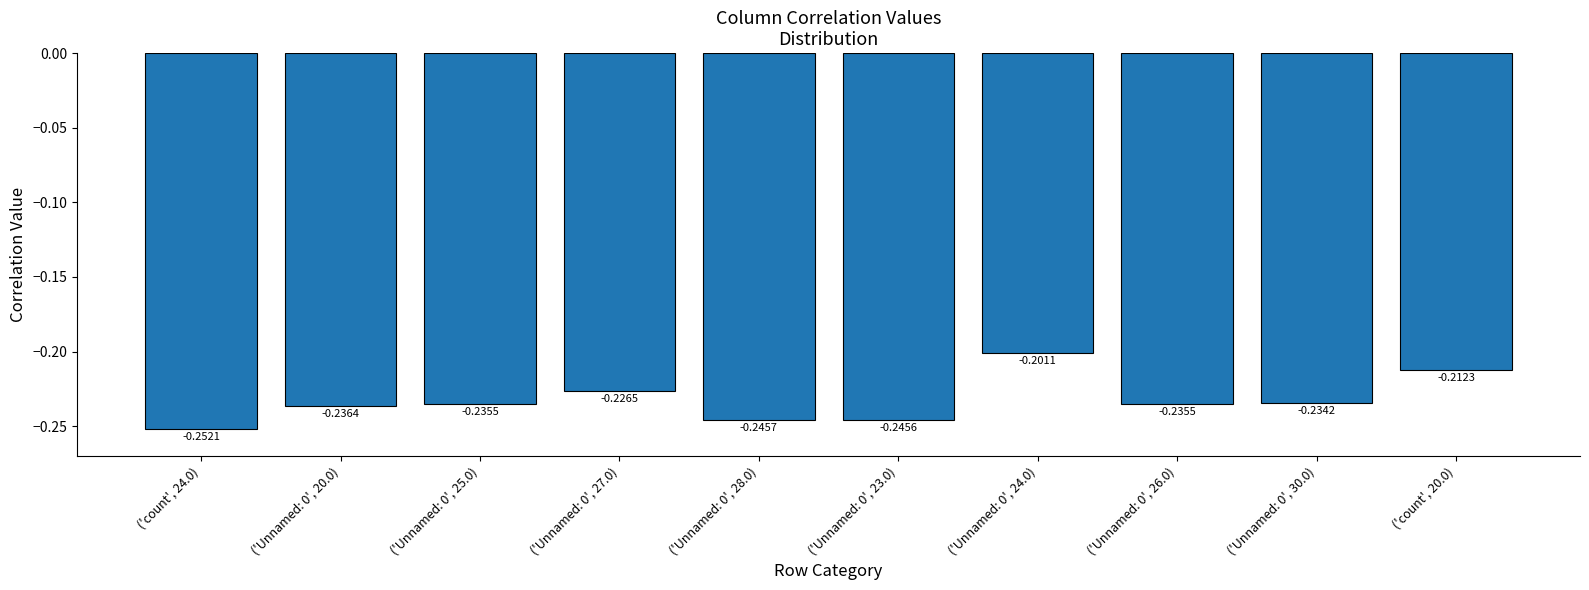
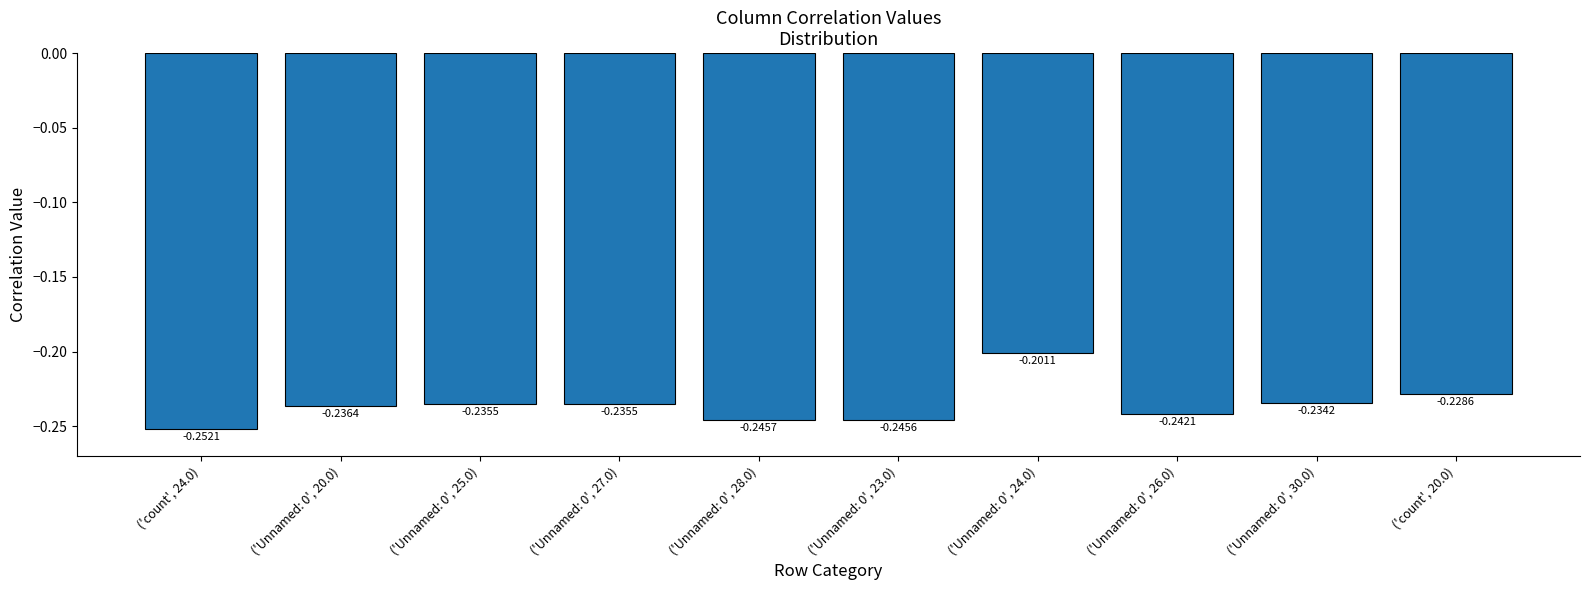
  {
    "('count', 24.0)": -0.2521,
    "('Unnamed: 0', 20.0)": -0.2364,
    "('Unnamed: 0', 25.0)": -0.2355,
-   "('Unnamed: 0', 27.0)": -0.2265,
+   "('Unnamed: 0', 27.0)": -0.2355,
    "('Unnamed: 0', 28.0)": -0.2457,
    "('Unnamed: 0', 23.0)": -0.2456,
    "('Unnamed: 0', 24.0)": -0.2011,
-   "('Unnamed: 0', 26.0)": -0.2355,
+   "('Unnamed: 0', 26.0)": -0.2421,
    "('Unnamed: 0', 30.0)": -0.2342,
-   "('count', 20.0)": -0.2123
+   "('count', 20.0)": -0.2286
  }
